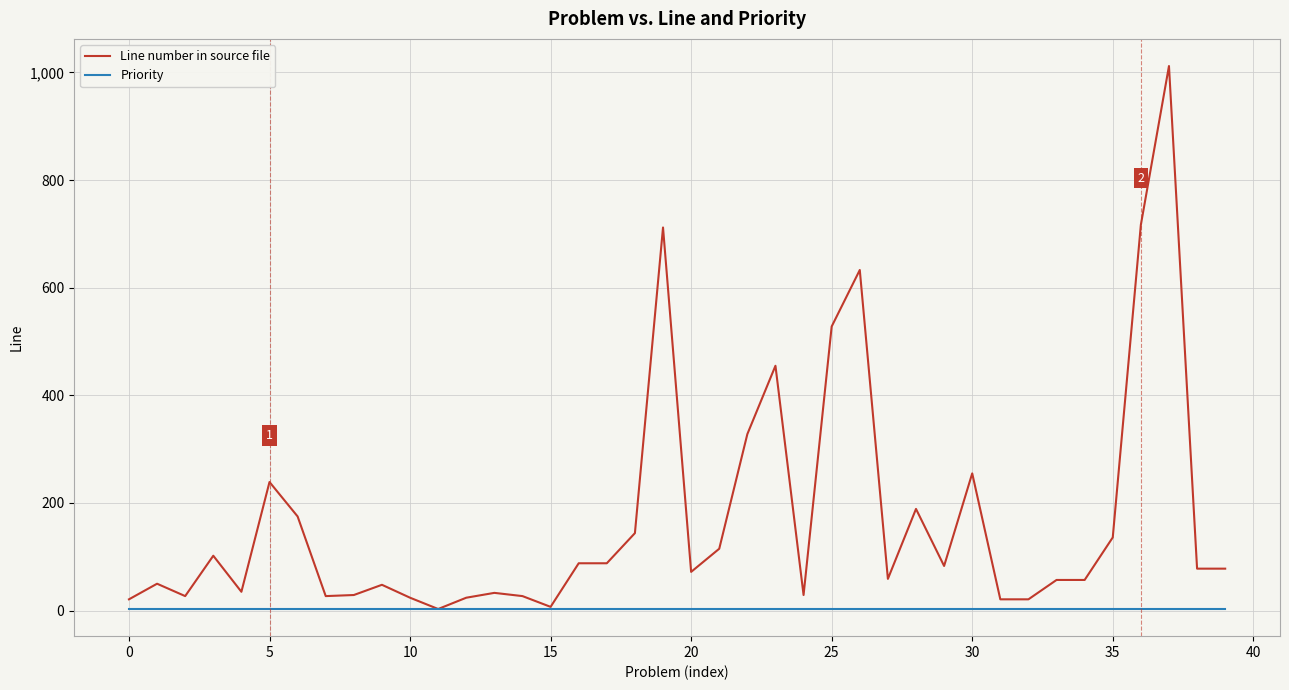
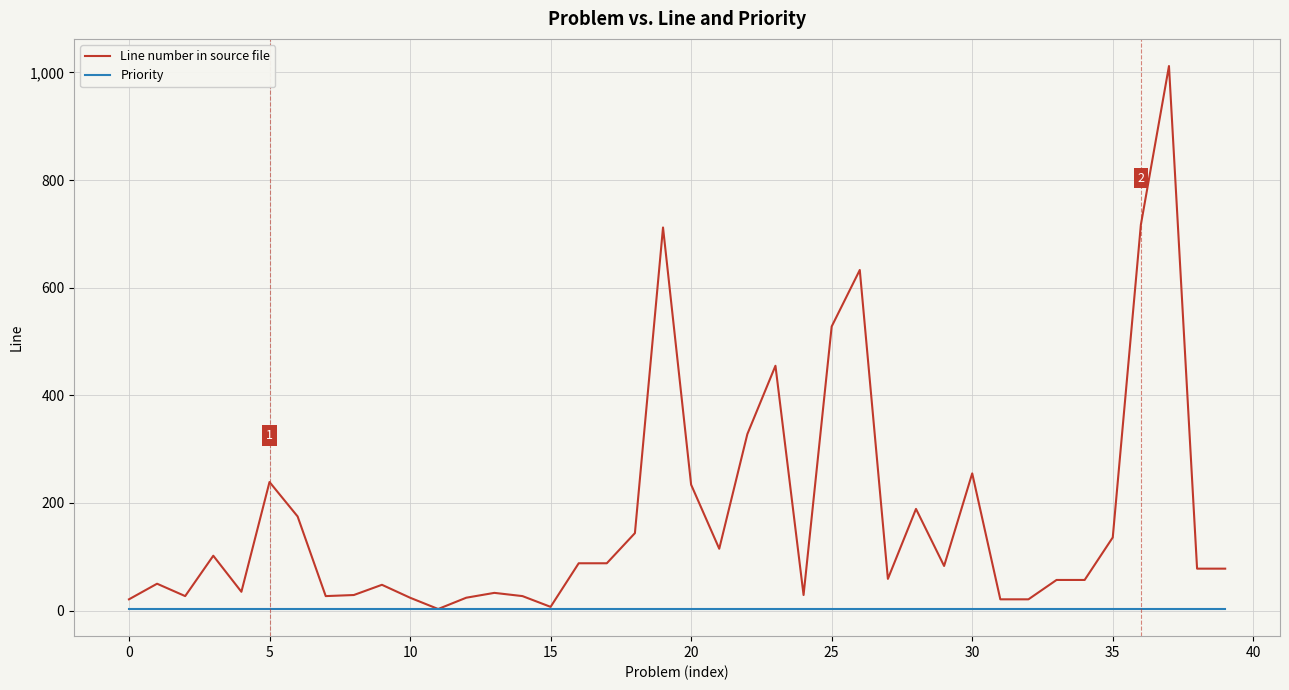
  {
    "Line number in source file": {
      "0": 20,
      "5": 240,
      "10": 20,
-     "20": 70,
+     "20": 230,
      "25": 530,
      "30": 260,
      "35": 140
    },
    "Priority": {
      "0": 0,
      "5": 0,
      "10": 0,
      "20": 0,
      "25": 0,
      "30": 0,
      "35": 0
    }
  }
